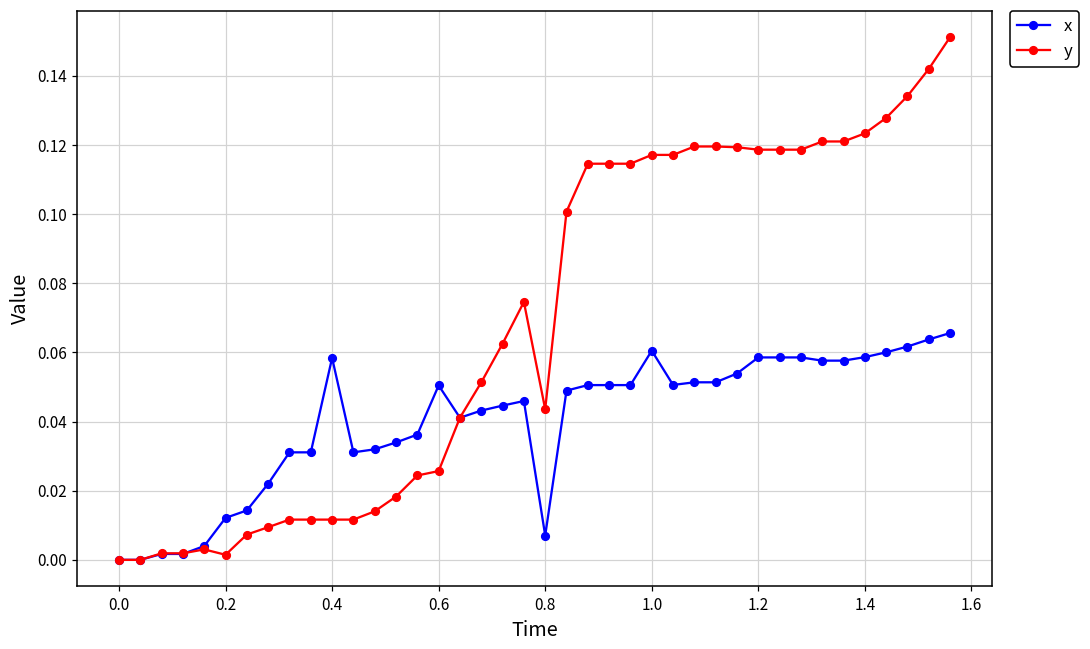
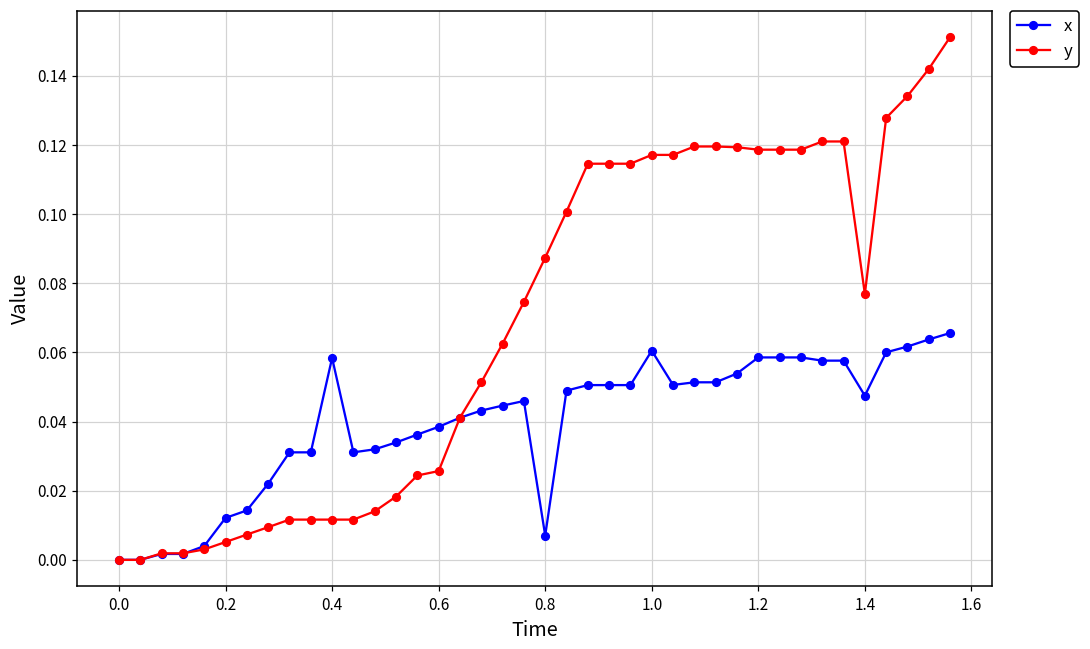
  {
    "x": {
      "0.2": 0.012,
      "0.4": 0.058,
-     "0.6": 0.050,
+     "0.6": 0.038,
      "0.8": 0.007,
      "1.0": 0.061,
      "1.2": 0.059,
-     "1.4": 0.059
+     "1.4": 0.047
    },
    "y": {
-     "0.2": 0.001,
+     "0.2": 0.005,
      "0.4": 0.012,
      "0.6": 0.026,
-     "0.8": 0.044,
+     "0.8": 0.087,
      "1.0": 0.117,
      "1.2": 0.119,
-     "1.4": 0.123
+     "1.4": 0.077
    }
  }
